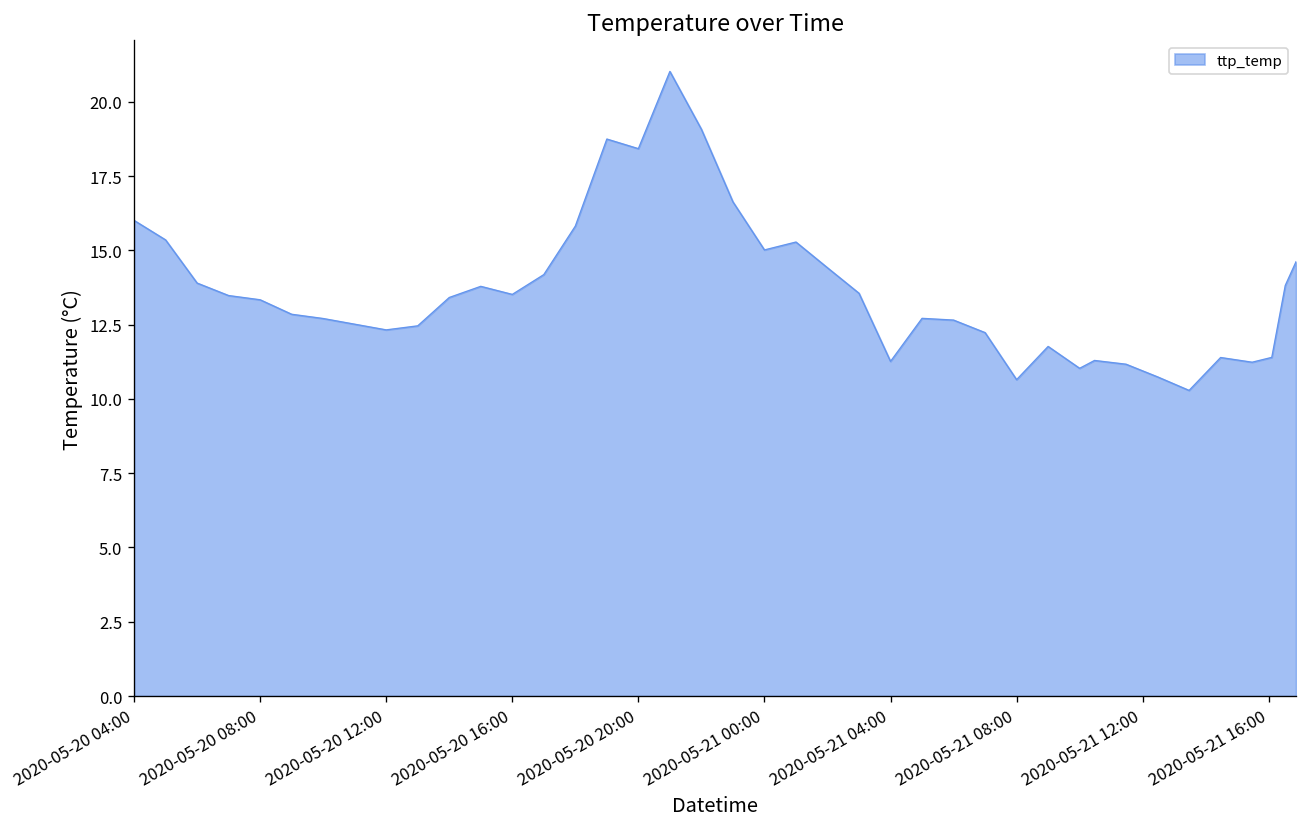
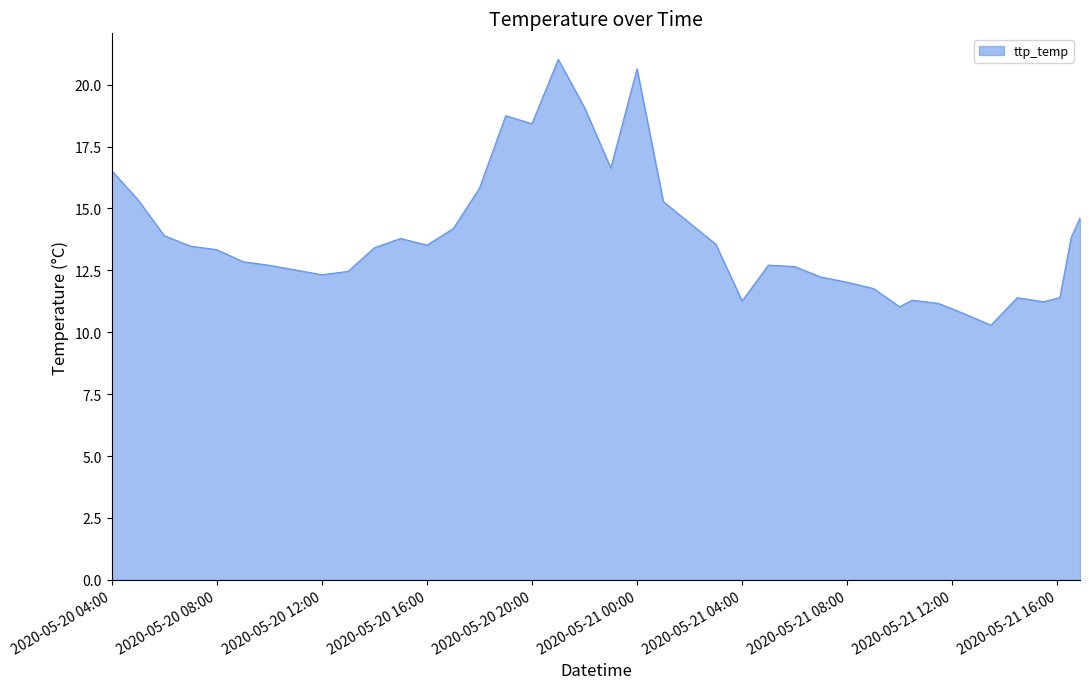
  {
-   "2020-05-20 04:00": 16.0,
+   "2020-05-20 04:00": 16.5,
    "2020-05-20 08:00": 13.3,
    "2020-05-20 12:00": 12.3,
    "2020-05-20 16:00": 13.5,
    "2020-05-20 20:00": 18.4,
-   "2020-05-21 00:00": 15.0,
+   "2020-05-21 00:00": 20.6,
    "2020-05-21 04:00": 11.3,
-   "2020-05-21 08:00": 10.6
+   "2020-05-21 08:00": 12.0
  }
